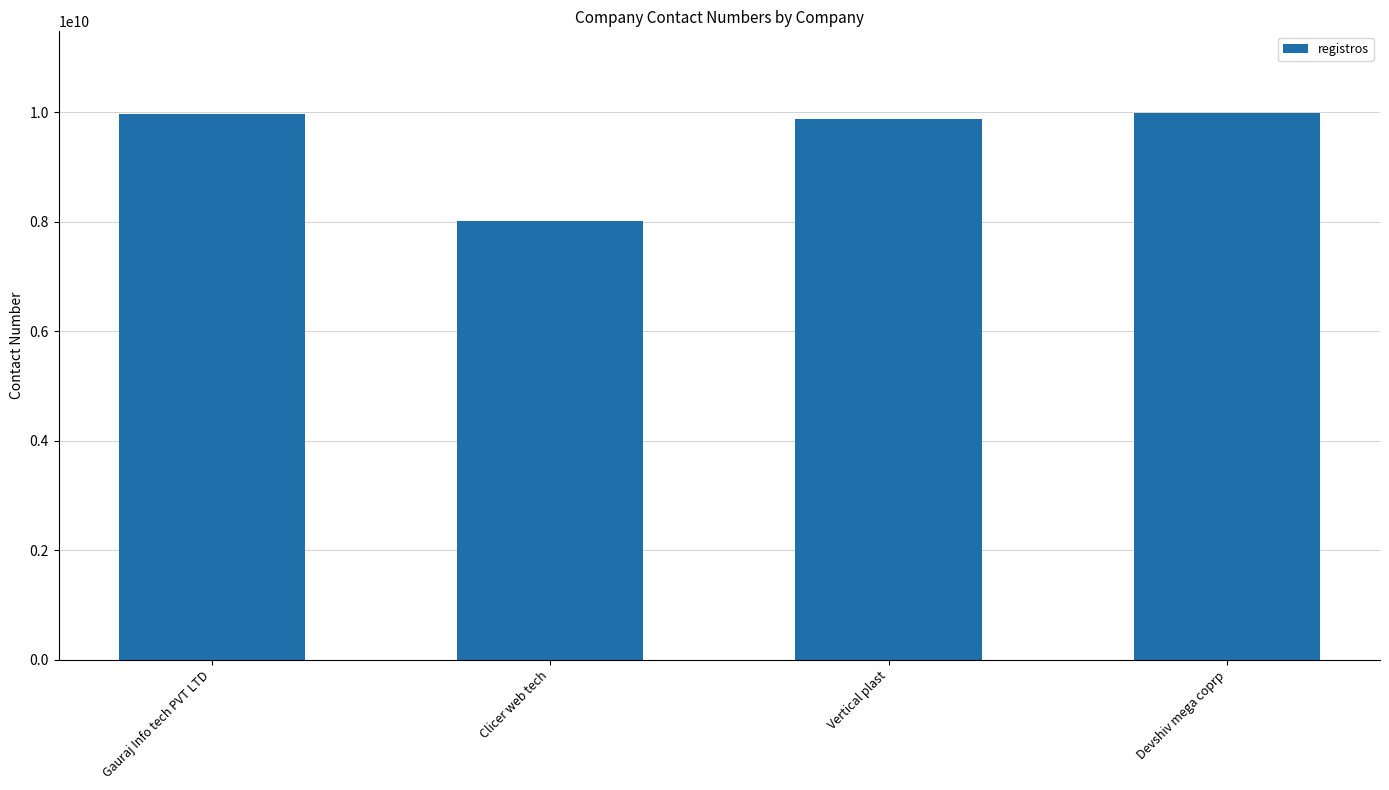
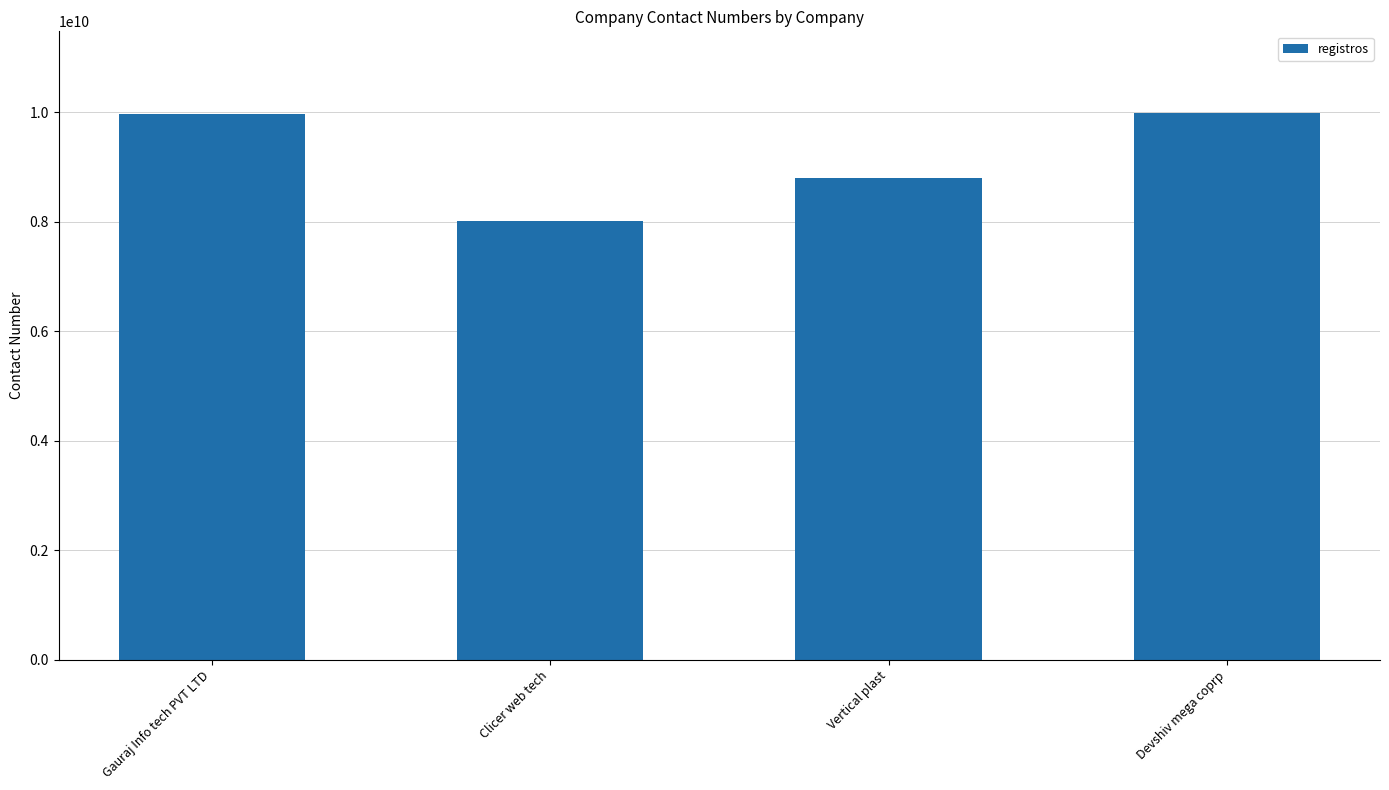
  {
    "Gauraj Info tech PVT LTD": 10000000000,
    "Clicer web tech": 8000000000,
-   "Vertical plast": 9900000000,
+   "Vertical plast": 8800000000,
    "Devshiv mega coprp": 10000000000
  }
